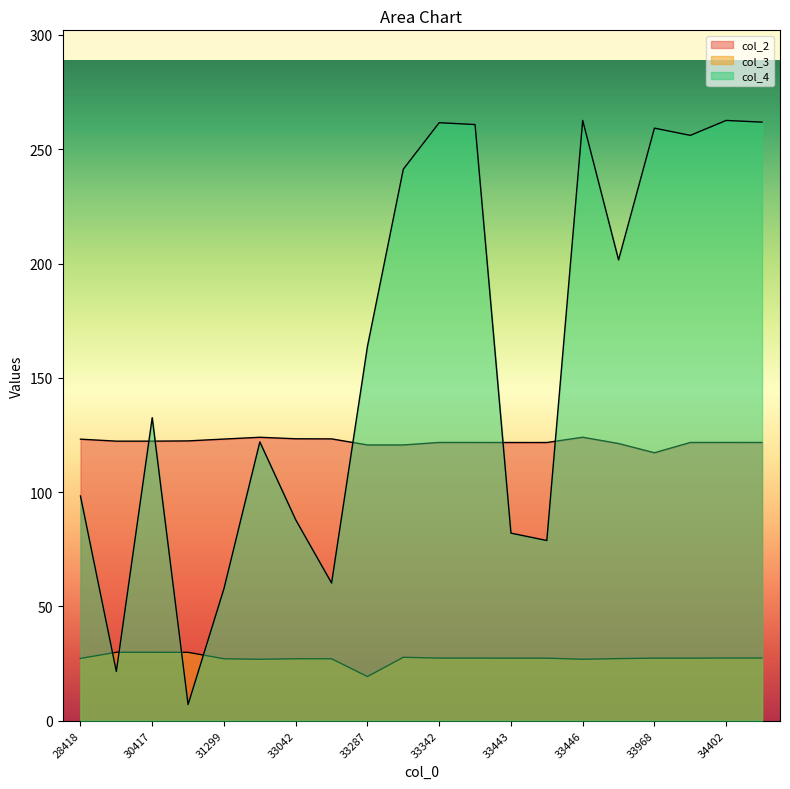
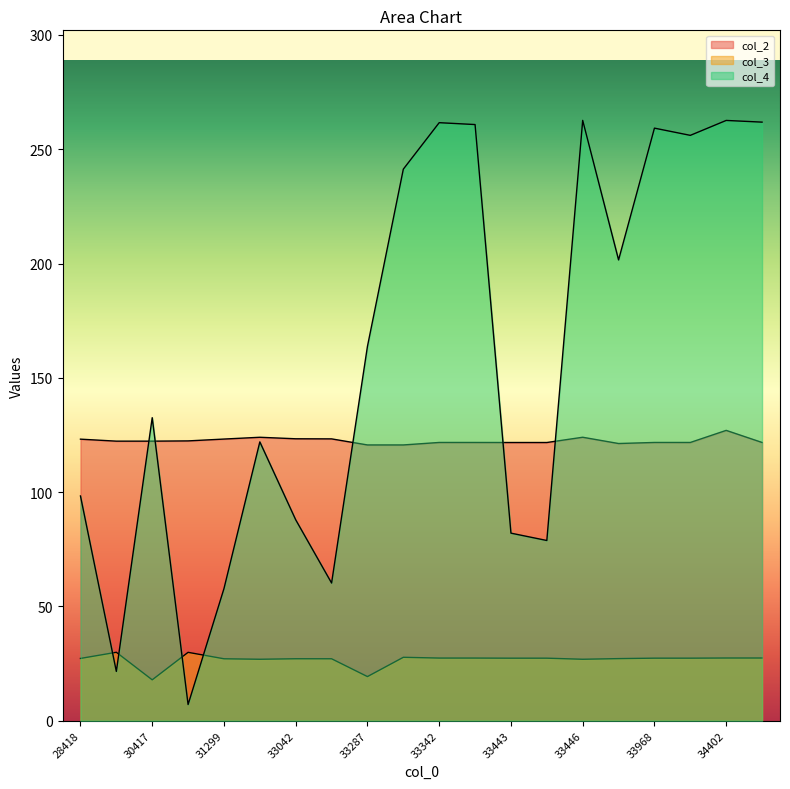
  {
    "col_2": {
      "28418": 123,
      "30417": 122,
      "31299": 123,
      "33042": 123,
      "33287": 121,
      "33342": 122,
      "33443": 122,
      "33446": 124,
-     "33968": 117,
-     "34402": 122
+     "33968": 122,
+     "34402": 127
    },
    "col_3": {
      "28418": 27,
-     "30417": 30,
+     "30417": 18,
      "31299": 27,
      "33042": 27,
      "33287": 19,
      "33342": 27,
      "33443": 27,
      "33446": 27,
      "33968": 27,
      "34402": 27
    },
    "col_4": {
      "28418": 98,
      "30417": 133,
      "31299": 58,
      "33042": 88,
      "33287": 164,
      "33342": 262,
      "33443": 82,
      "33446": 263,
      "33968": 259,
      "34402": 263
    }
  }
